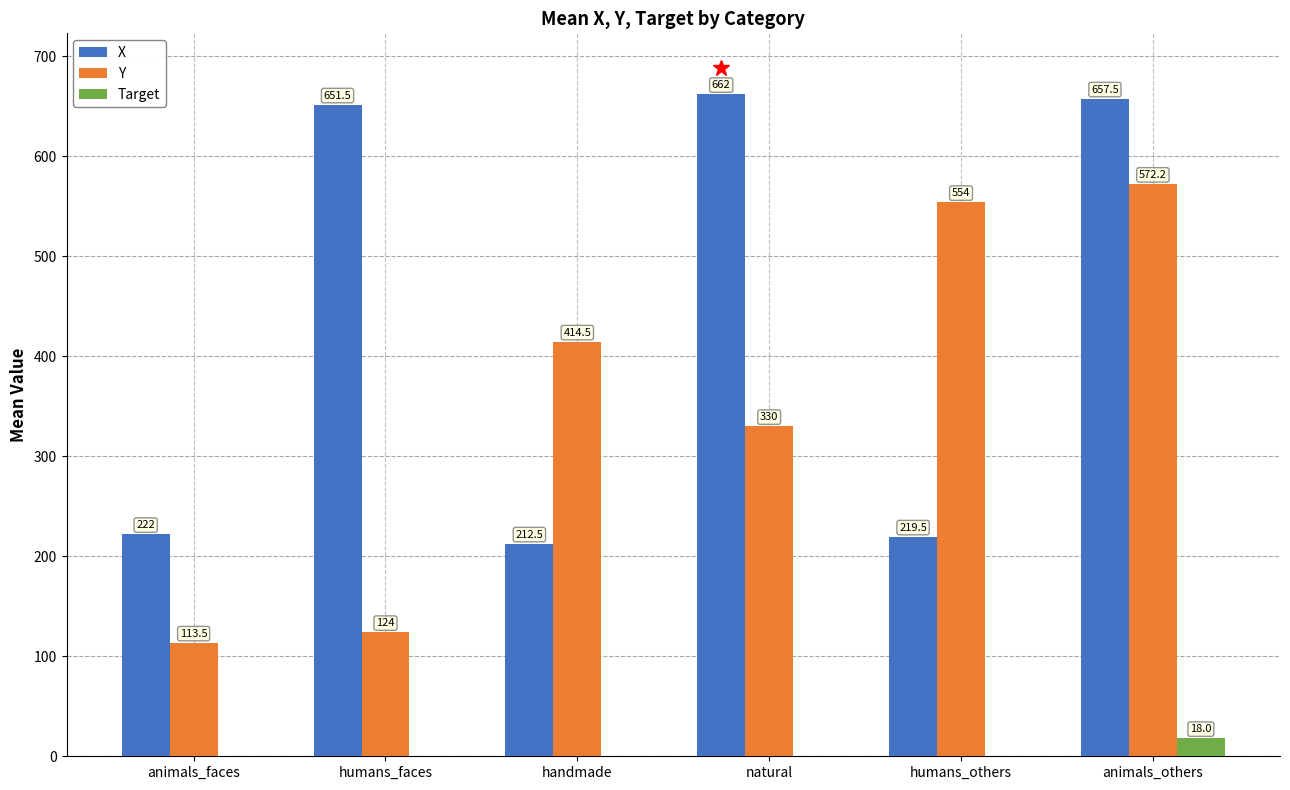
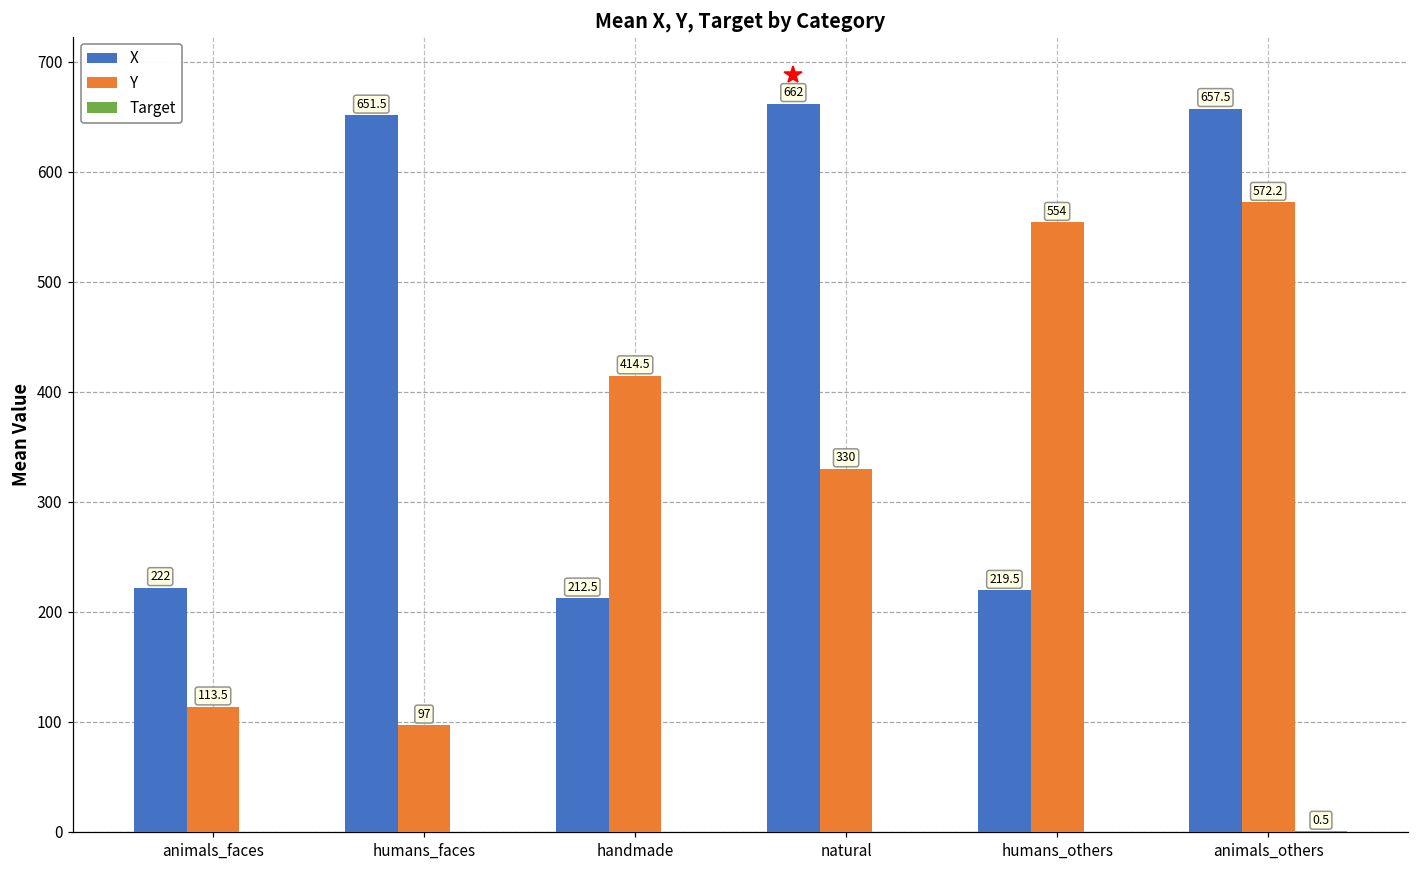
  {
    "Y": {
-     "humans_faces": 124
+     "humans_faces": 97
    },
    "Target": {
-     "animals_others": 18.0
+     "animals_others": 0.5
    }
  }
